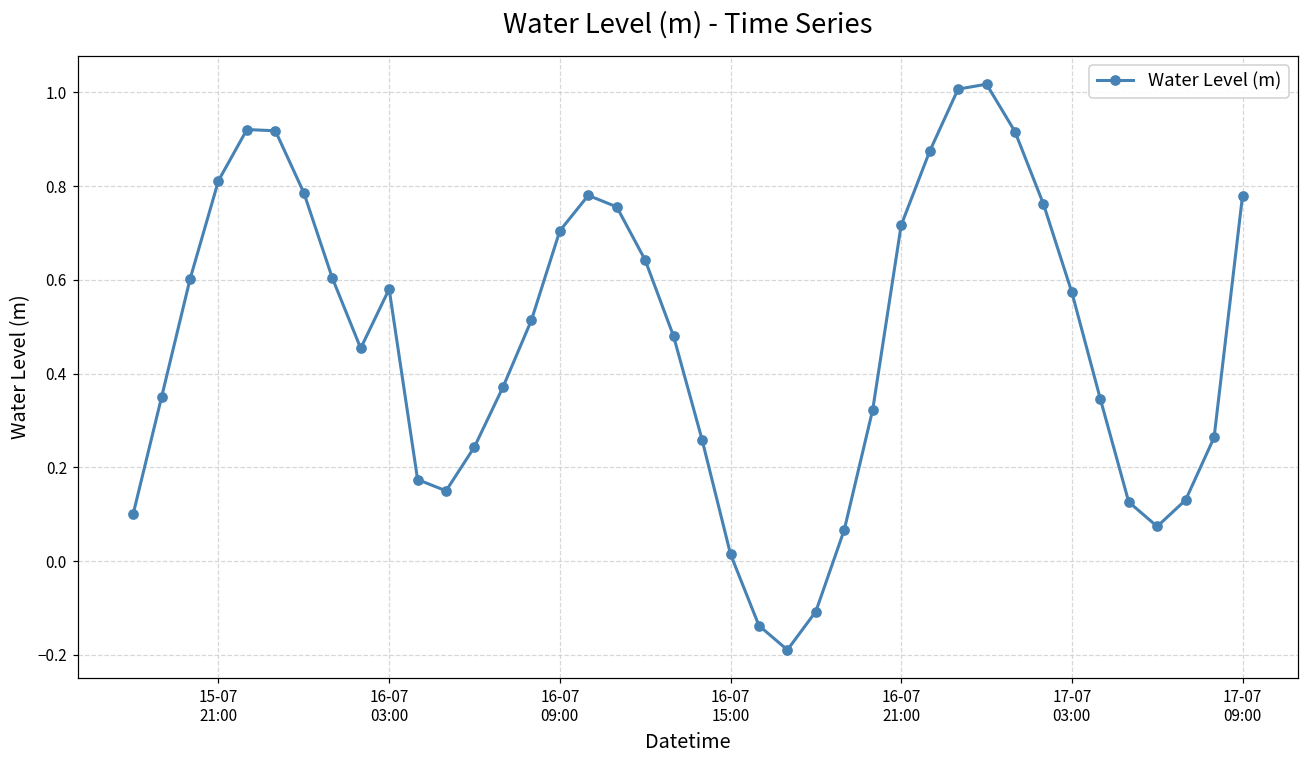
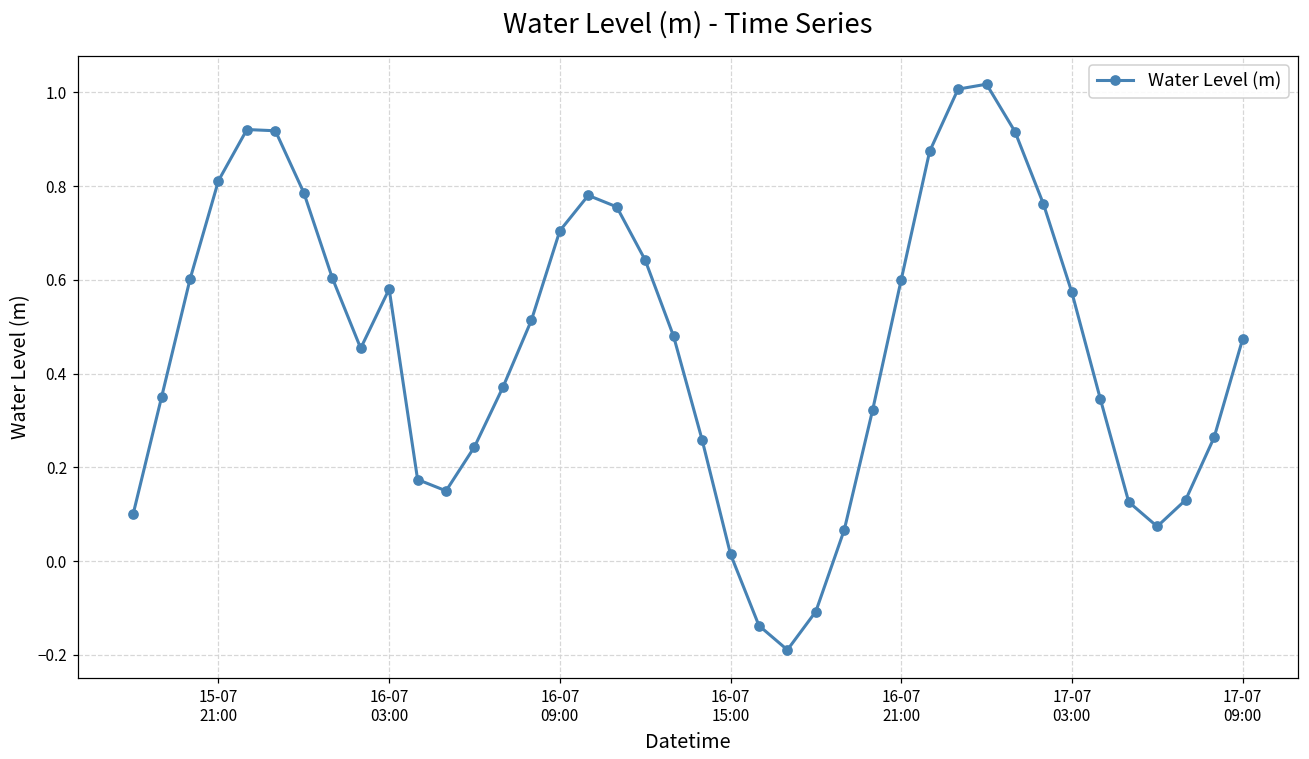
  {
    "15-07 21:00": 0.81,
    "16-07 03:00": 0.58,
    "16-07 09:00": 0.70,
    "16-07 15:00": 0.01,
-   "16-07 21:00": 0.72,
+   "16-07 21:00": 0.60,
    "17-07 03:00": 0.57,
-   "17-07 09:00": 0.78
+   "17-07 09:00": 0.47
  }
